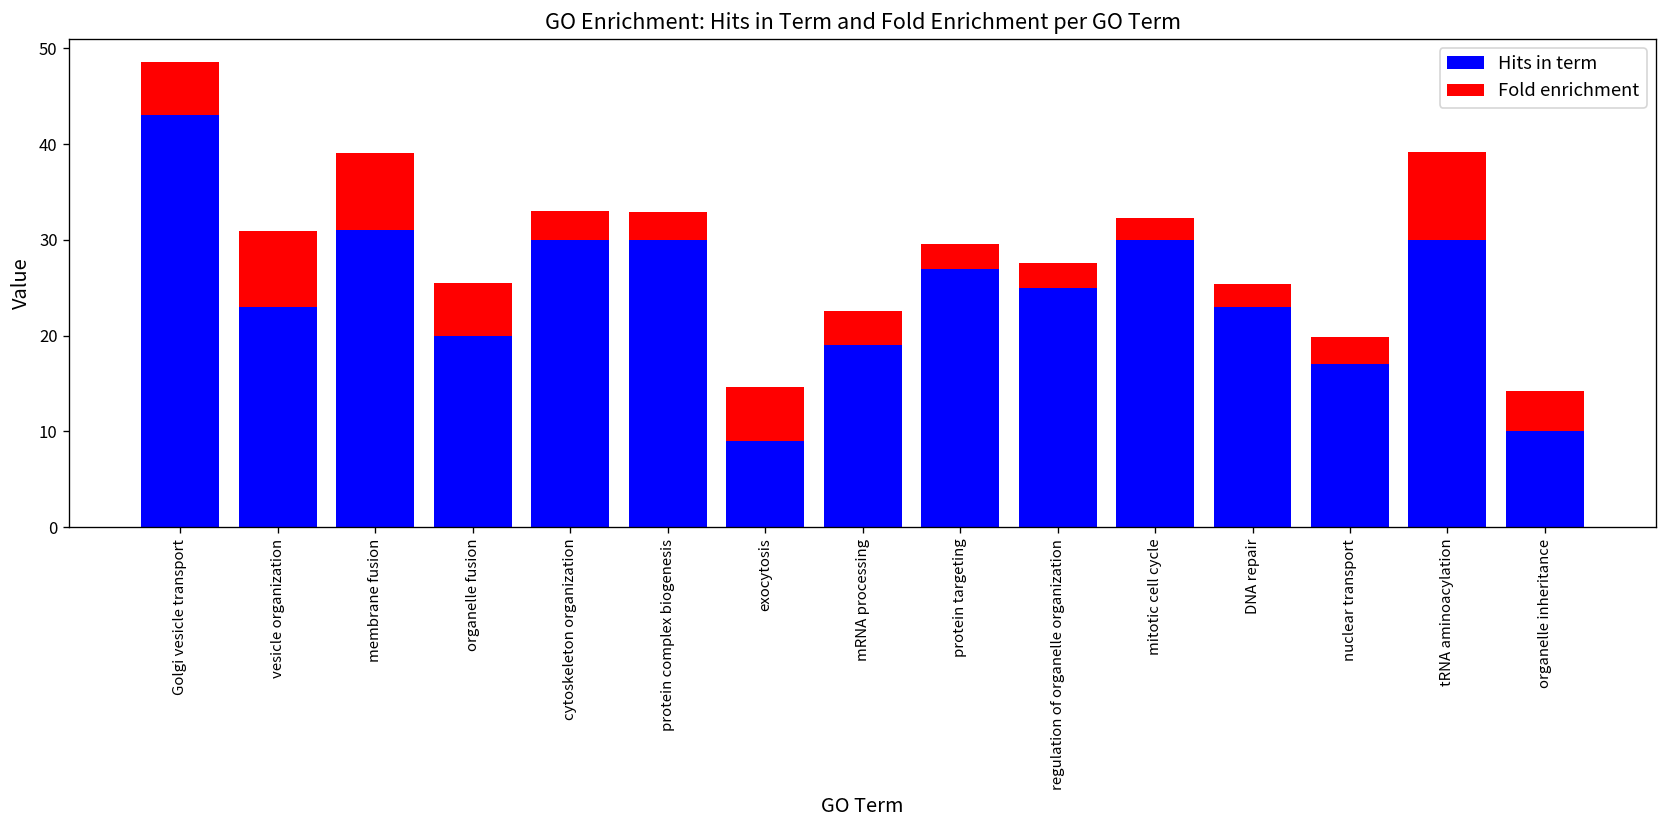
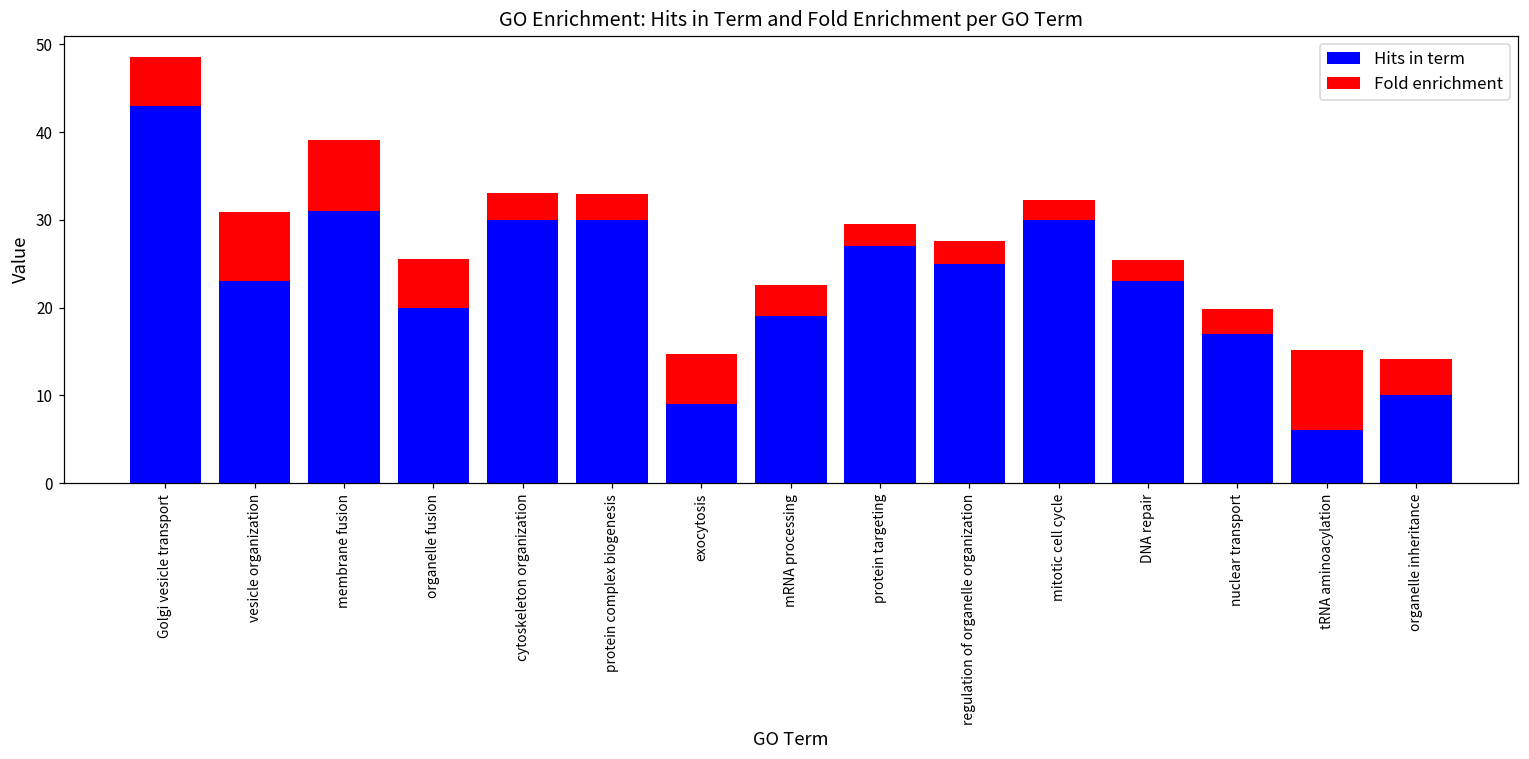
  {
    "Hits in term": {
      "Golgi vesicle transport": 43,
      "vesicle organization": 23,
      "membrane fusion": 31,
      "organelle fusion": 20,
      "cytoskeleton organization": 30,
      "protein complex biogenesis": 30,
      "exocytosis": 9,
      "mRNA processing": 19,
      "protein targeting": 27,
      "regulation of organelle organization": 25,
      "mitotic cell cycle": 30,
      "DNA repair": 23,
      "nuclear transport": 17,
-     "tRNA aminoacylation": 30,
+     "tRNA aminoacylation": 6,
      "organelle inheritance": 10
    },
    "Fold enrichment": {
      "Golgi vesicle transport": 6,
      "vesicle organization": 8,
      "membrane fusion": 8,
      "organelle fusion": 6,
      "cytoskeleton organization": 3,
      "protein complex biogenesis": 3,
      "exocytosis": 6,
      "mRNA processing": 4,
      "protein targeting": 3,
      "regulation of organelle organization": 3,
      "mitotic cell cycle": 2,
      "DNA repair": 2,
      "nuclear transport": 3,
      "tRNA aminoacylation": 9,
      "organelle inheritance": 4
    }
  }
